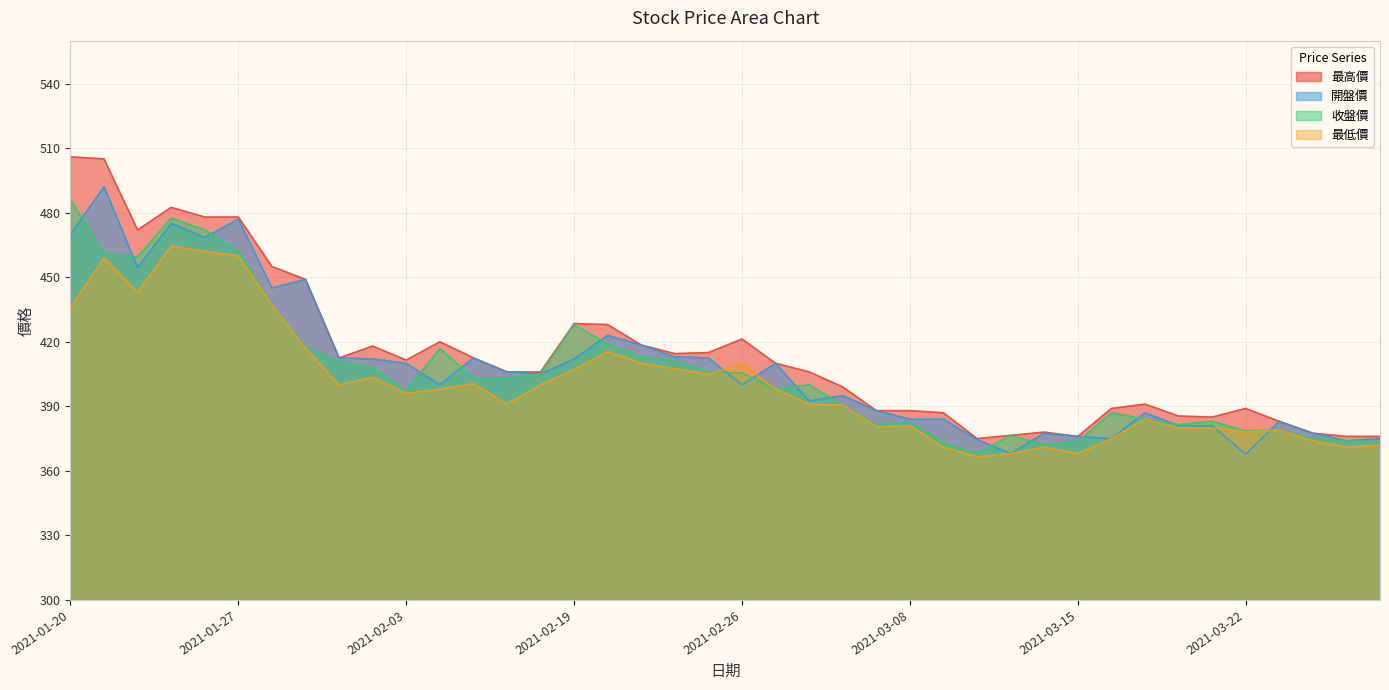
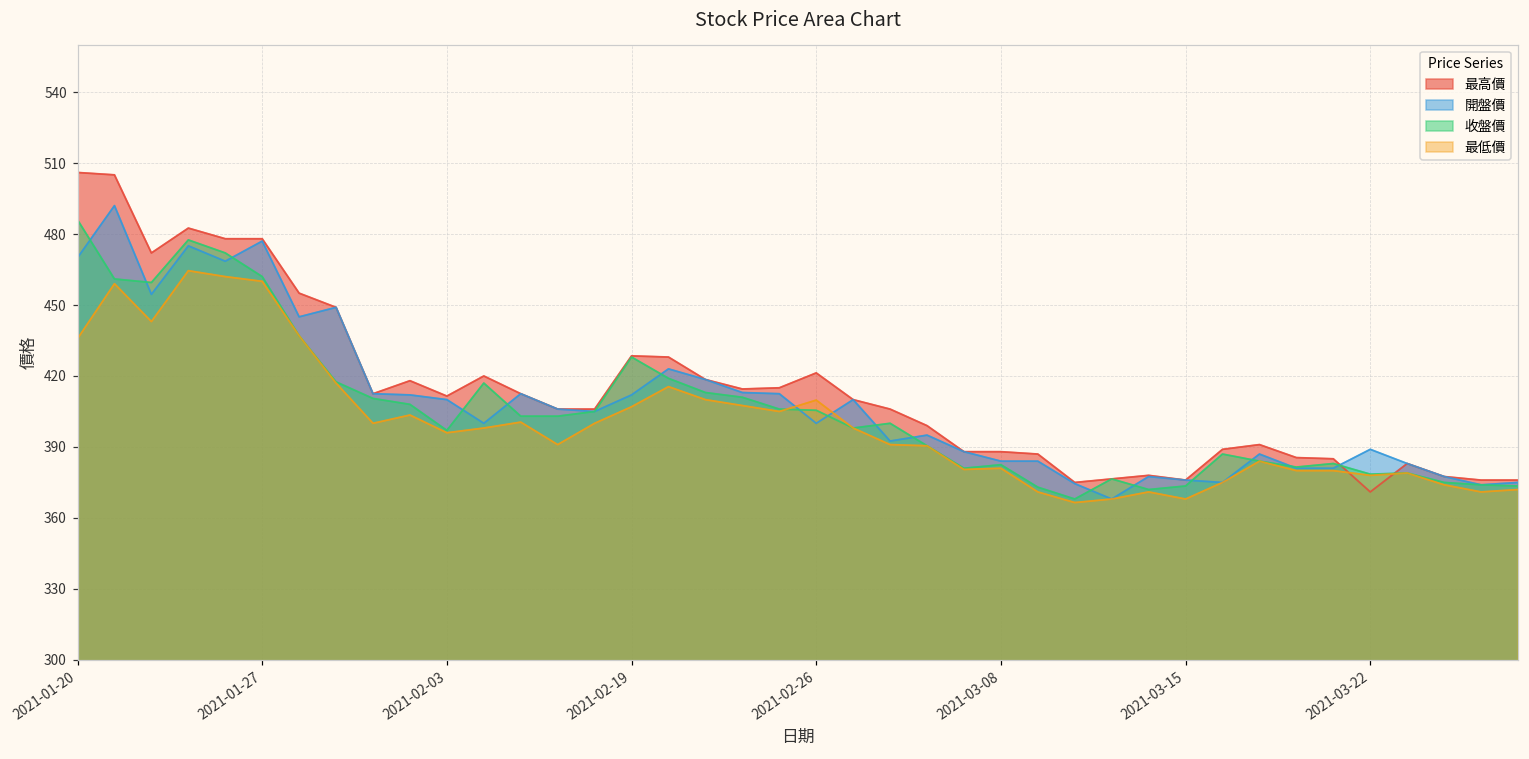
  {
    "最高價": {
      "2021-01-20": 506,
      "2021-02-03": 412,
      "2021-02-26": 421,
      "2021-03-08": 388,
-     "2021-03-22": 389
+     "2021-03-22": 371
    },
    "開盤價": {
      "2021-01-20": 470,
      "2021-02-03": 410,
      "2021-02-19": 412,
      "2021-02-26": 400,
      "2021-03-08": 384,
-     "2021-03-22": 368
+     "2021-03-22": 389
    },
    "收盤價": {
      "2021-01-20": 486,
      "2021-01-27": 462,
      "2021-02-26": 406,
      "2021-03-08": 383,
      "2021-03-15": 374
    },
    "最低價": {
      "2021-01-20": 436,
      "2021-01-27": 460,
      "2021-02-19": 407,
      "2021-02-26": 410,
      "2021-03-08": 381,
      "2021-03-15": 368
    }
  }
